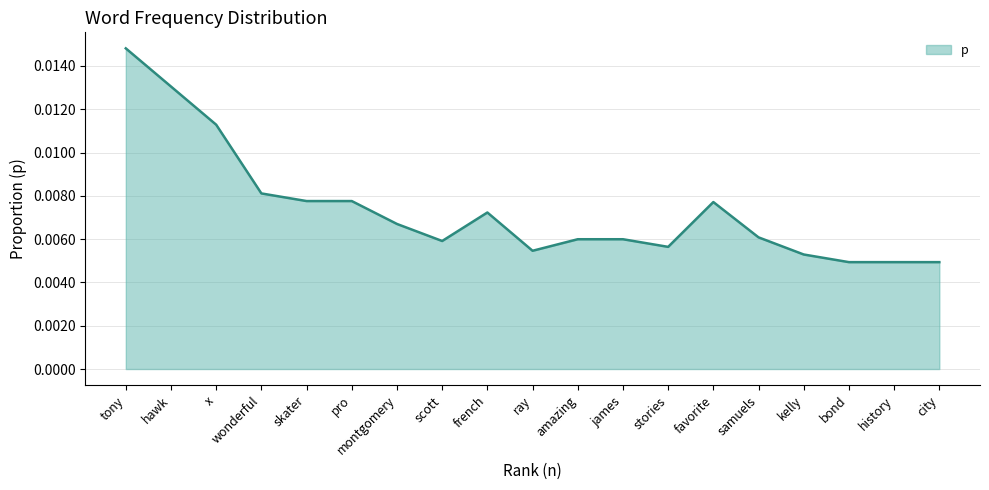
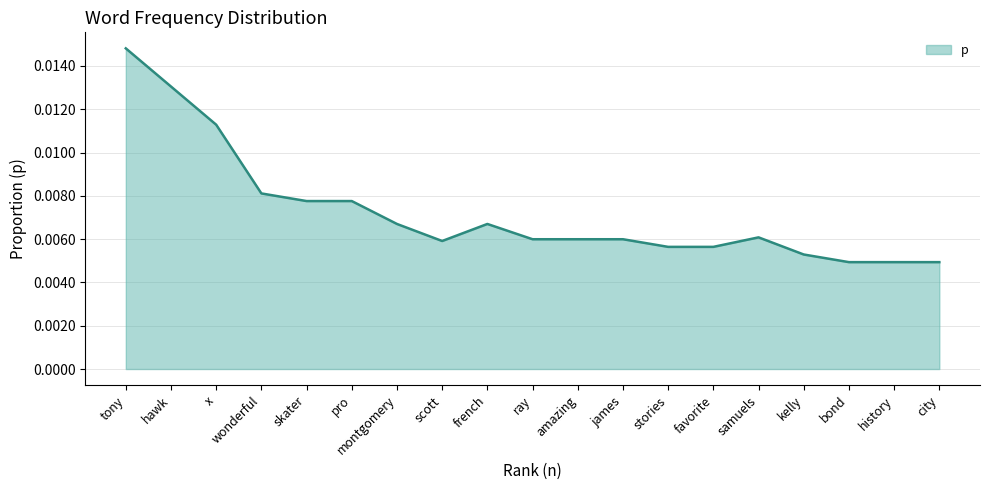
  {
    "tony": 0.0148,
    "hawk": 0.0130,
    "x": 0.0113,
    "wonderful": 0.0081,
    "skater": 0.0078,
    "pro": 0.0078,
    "montgomery": 0.0067,
    "scott": 0.0059,
-   "french": 0.0072,
-   "ray": 0.0055,
+   "french": 0.0067,
+   "ray": 0.0060,
    "amazing": 0.0060,
    "james": 0.0060,
    "stories": 0.0056,
-   "favorite": 0.0077,
+   "favorite": 0.0056,
    "samuels": 0.0061,
    "kelly": 0.0053,
    "bond": 0.0049,
    "history": 0.0049,
    "city": 0.0049
  }
